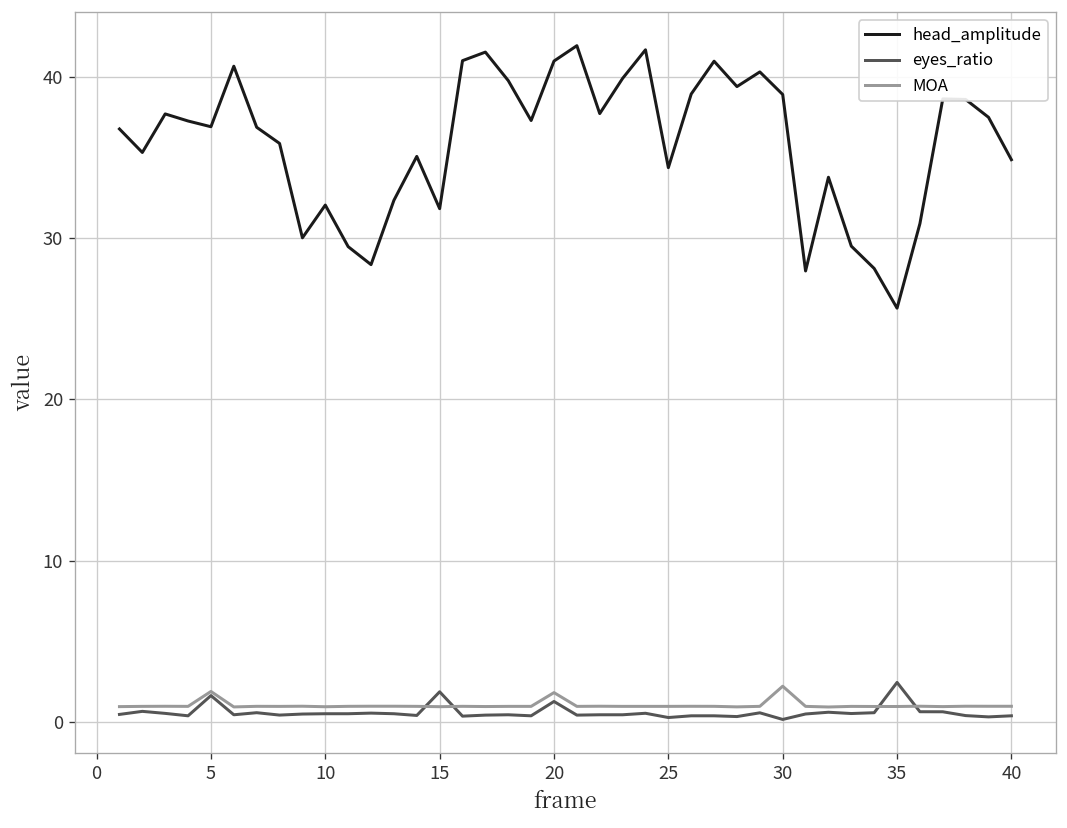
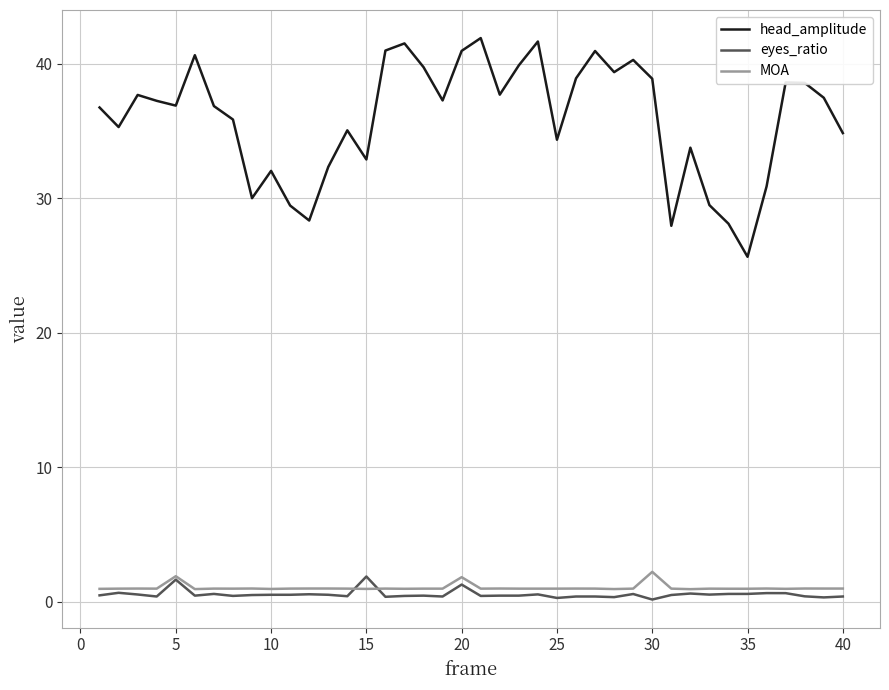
  {
    "head_amplitude": {
      "5": 36.9,
      "10": 32.0,
-     "15": 31.8,
+     "15": 32.9,
      "20": 41.0,
      "25": 34.4,
      "30": 38.9,
      "35": 25.7,
      "40": 34.9
    },
    "eyes_ratio": {
      "5": 1.7,
      "10": 0.5,
      "15": 1.9,
      "20": 1.3,
      "25": 0.3,
      "30": 0.2,
-     "35": 2.5,
+     "35": 0.6,
      "40": 0.4
    },
    "MOA": {
      "5": 1.9,
      "10": 1.0,
      "15": 1.0,
      "20": 1.8,
      "25": 1.0,
      "30": 2.2,
      "35": 1.0,
      "40": 1.0
    }
  }
